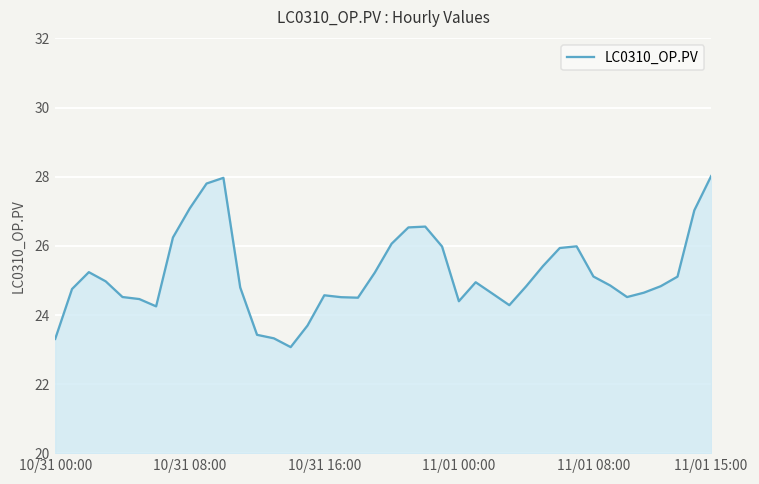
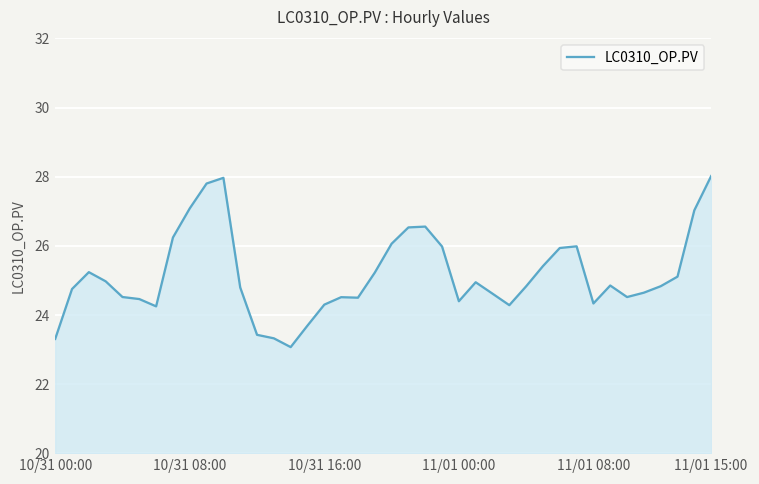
  {
    "10/31 00:00": 23.3,
    "10/31 08:00": 27.1,
-   "10/31 16:00": 24.6,
+   "10/31 16:00": 24.3,
    "11/01 00:00": 24.4,
-   "11/01 08:00": 25.1,
+   "11/01 08:00": 24.3,
    "11/01 15:00": 28.0
  }
